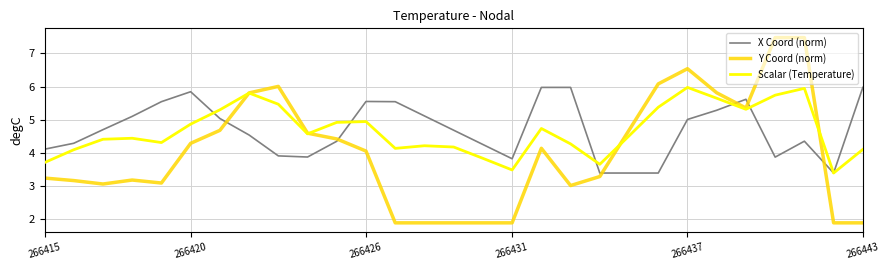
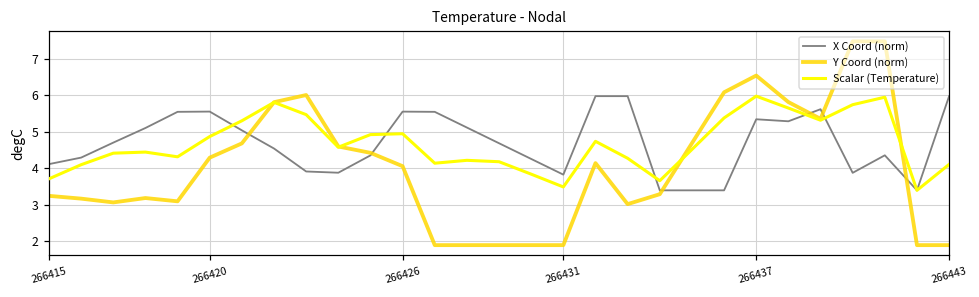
  {
    "X Coord (norm)": {
      "266415": 4.1,
-     "266420": 5.8,
+     "266420": 5.6,
      "266426": 5.6,
      "266431": 3.8,
-     "266437": 5.0,
+     "266437": 5.3,
      "266443": 6.0
    }
  }
